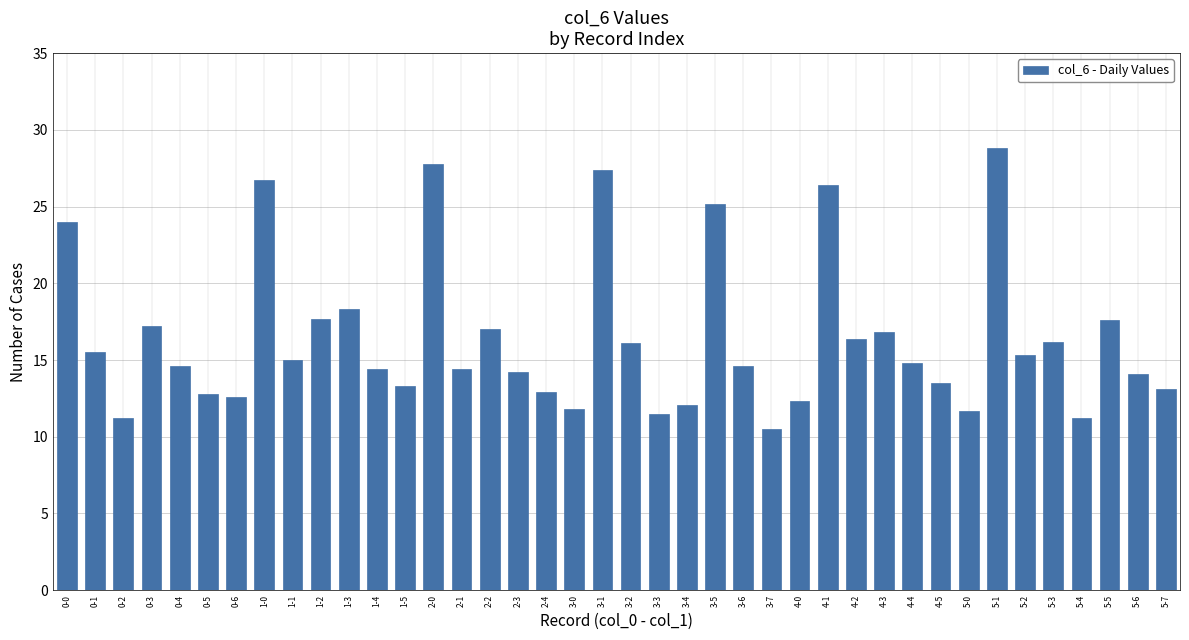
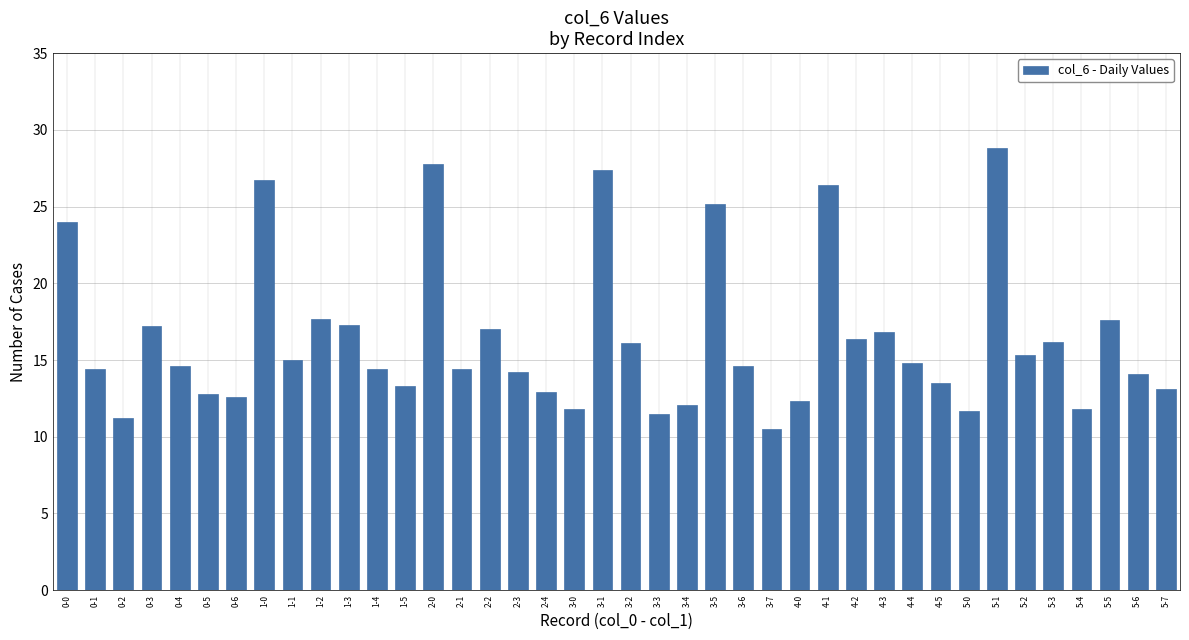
  {
    "0-0": 24.0,
-   "0-1": 15.5,
+   "0-1": 14.4,
    "0-2": 11.2,
    "0-3": 17.2,
    "0-4": 14.6,
    "0-5": 12.8,
    "0-6": 12.6,
    "1-0": 26.7,
    "1-1": 15.0,
    "1-2": 17.7,
-   "1-3": 18.3,
+   "1-3": 17.3,
    "1-4": 14.4,
    "1-5": 13.3,
    "2-0": 27.8,
    "2-1": 14.4,
    "2-2": 17.0,
    "2-3": 14.2,
    "2-4": 12.9,
    "3-0": 11.8,
    "3-1": 27.4,
    "3-2": 16.1,
    "3-3": 11.5,
    "3-4": 12.1,
    "3-5": 25.2,
    "3-6": 14.6,
    "3-7": 10.5,
    "4-0": 12.3,
    "4-1": 26.4,
    "4-2": 16.4,
    "4-3": 16.8,
    "4-4": 14.8,
    "4-5": 13.5,
    "5-0": 11.7,
    "5-1": 28.8,
    "5-2": 15.3,
    "5-3": 16.2,
-   "5-4": 11.2,
+   "5-4": 11.8,
    "5-5": 17.6,
    "5-6": 14.1,
    "5-7": 13.1
  }
